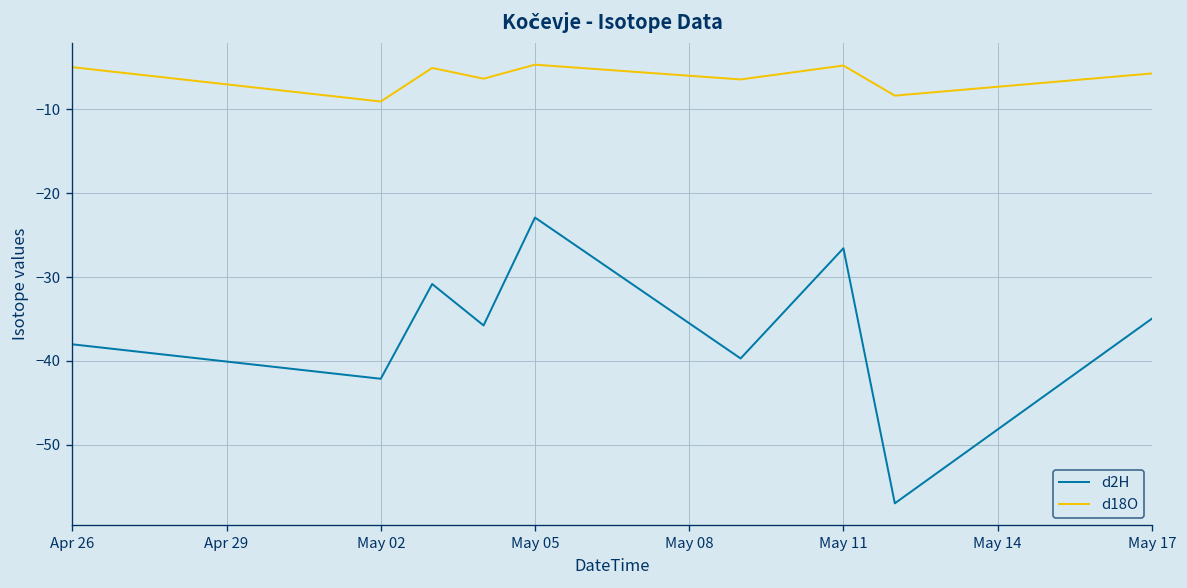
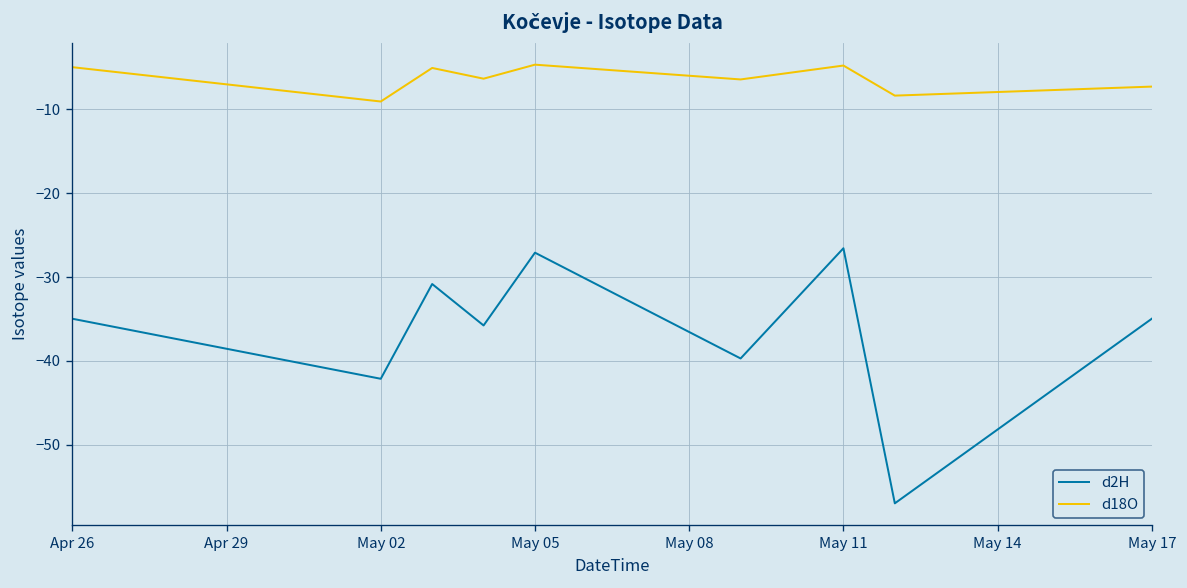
  {
    "d2H": {
-     "Apr 26": -38,
+     "Apr 26": -35,
      "May 02": -42,
-     "May 05": -23,
+     "May 05": -27,
      "May 11": -27,
      "May 17": -35
    },
    "d18O": {
      "Apr 26": -5,
      "May 02": -9,
      "May 05": -5,
      "May 11": -5,
-     "May 17": -6
+     "May 17": -7
    }
  }
